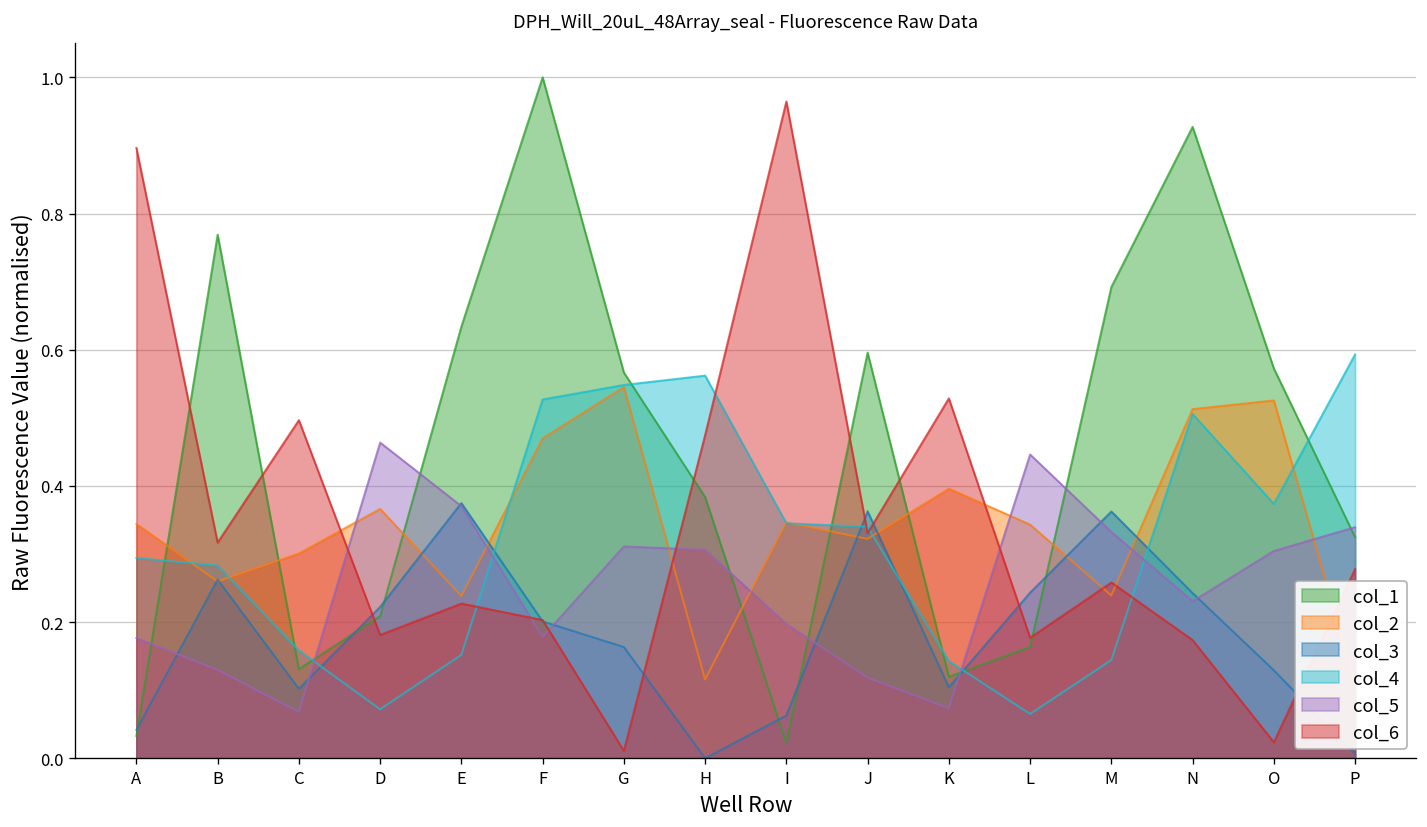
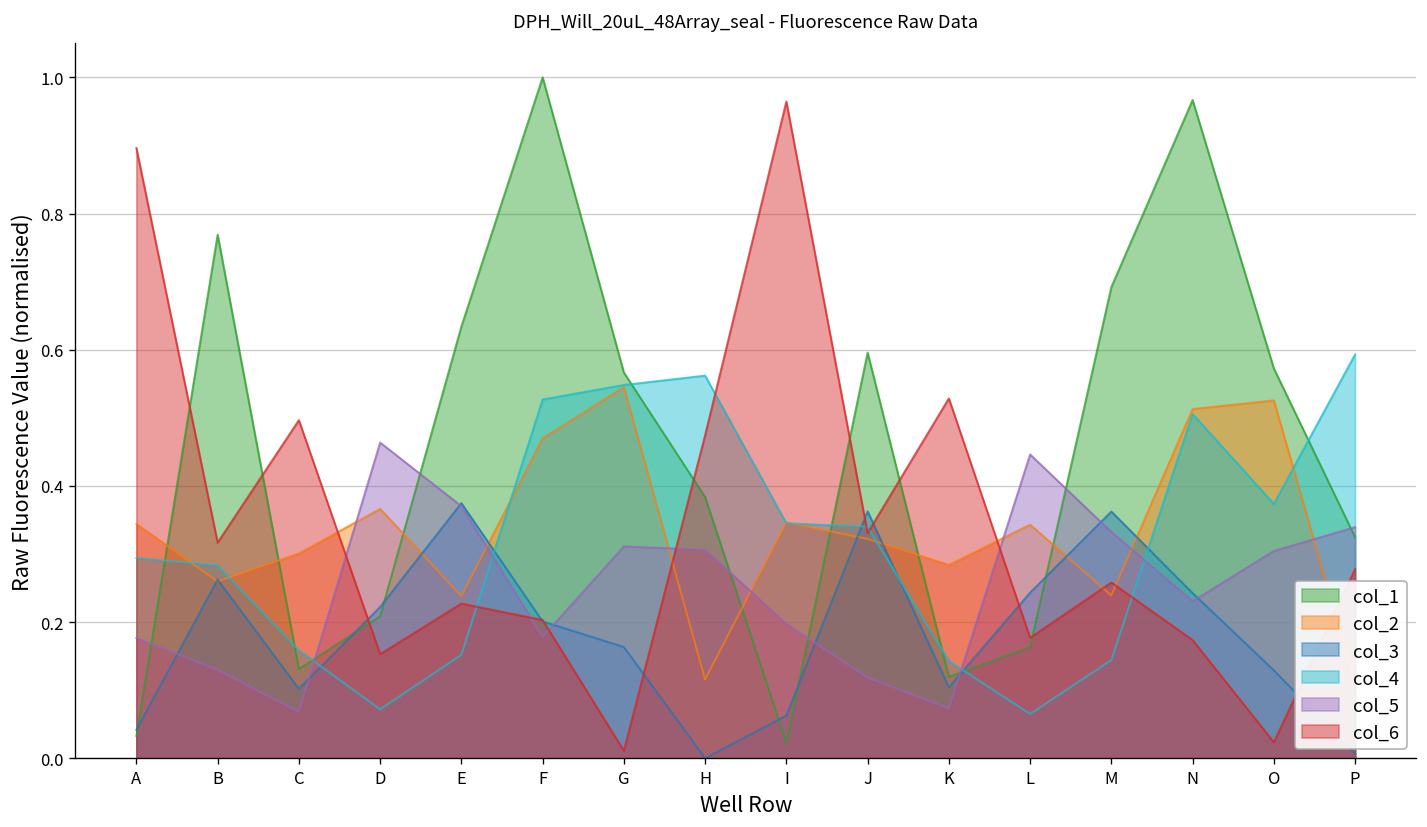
  {
    "col_1": {
      "A": 0.03,
      "B": 0.77,
      "C": 0.13,
      "D": 0.21,
      "E": 0.63,
      "F": 1.00,
      "G": 0.57,
      "H": 0.38,
      "I": 0.02,
      "J": 0.60,
      "K": 0.12,
      "L": 0.16,
      "M": 0.69,
-     "N": 0.93,
+     "N": 0.97,
      "O": 0.57,
      "P": 0.32
    },
    "col_2": {
      "A": 0.34,
      "C": 0.30,
      "D": 0.37,
      "E": 0.24,
      "F": 0.47,
      "H": 0.12,
      "J": 0.32,
-     "K": 0.40,
+     "K": 0.28,
      "L": 0.34,
      "M": 0.24,
      "N": 0.51,
      "O": 0.53
    },
    "col_5": {
      "A": 0.18,
      "B": 0.13,
      "C": 0.07,
      "D": 0.46,
      "F": 0.18,
      "G": 0.31,
      "H": 0.31,
      "I": 0.20,
      "J": 0.12,
      "K": 0.07,
      "L": 0.45,
      "M": 0.33,
      "N": 0.23,
      "O": 0.30,
      "P": 0.34
    },
    "col_6": {
      "A": 0.90,
      "B": 0.32,
      "C": 0.50,
-     "D": 0.18,
+     "D": 0.15,
      "E": 0.23,
      "G": 0.01,
      "H": 0.47,
      "I": 0.96,
      "J": 0.33,
      "K": 0.53,
      "L": 0.18,
      "M": 0.26,
      "N": 0.17,
      "O": 0.02
    }
  }
